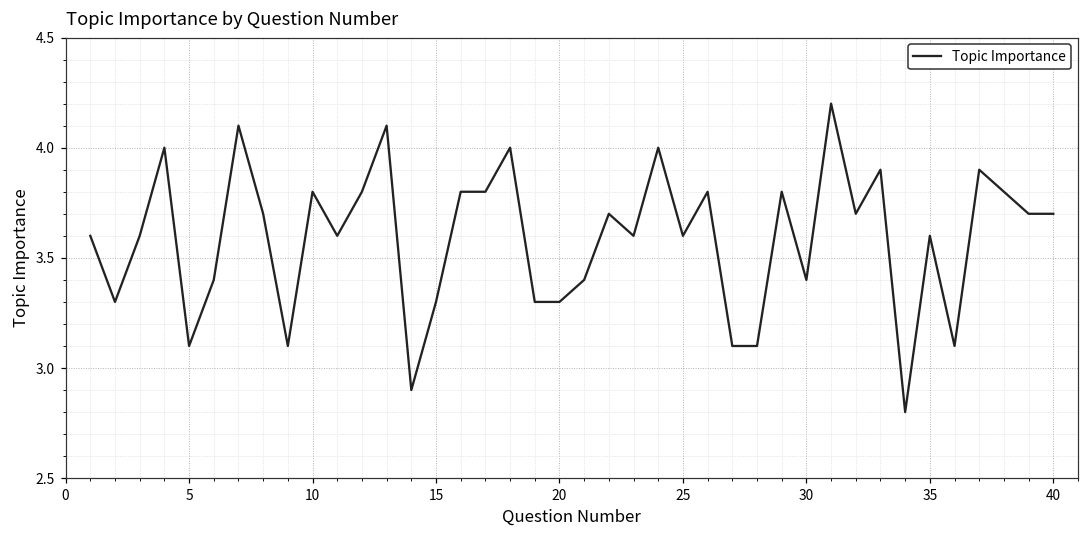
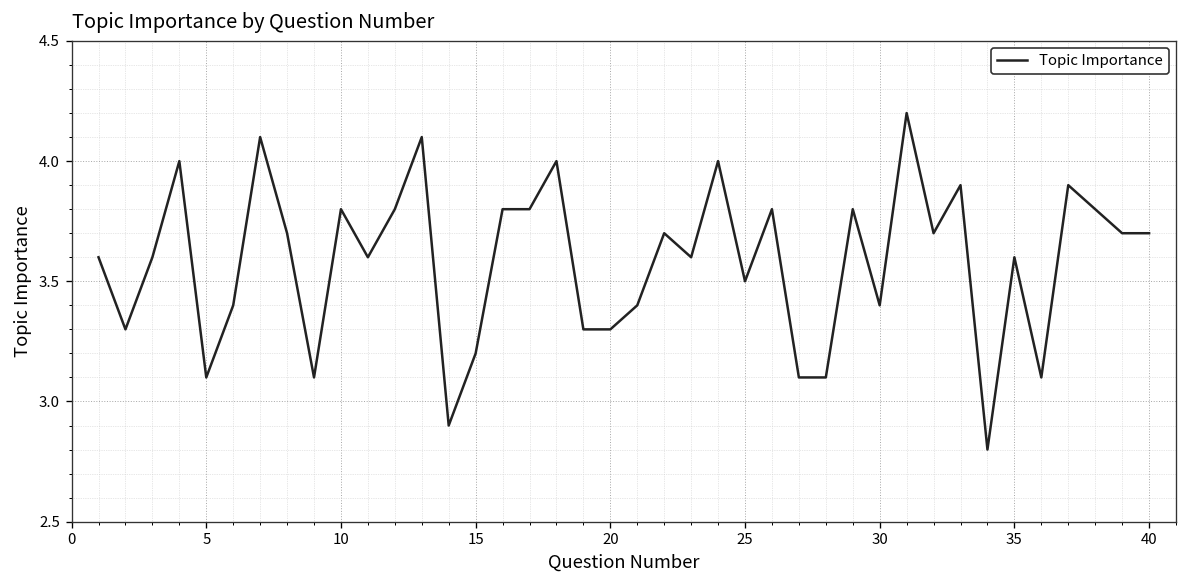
  {
    "5": 3.1,
    "10": 3.8,
-   "15": 3.3,
+   "15": 3.2,
    "20": 3.3,
-   "25": 3.6,
+   "25": 3.5,
    "30": 3.4,
    "35": 3.6,
    "40": 3.7
  }
